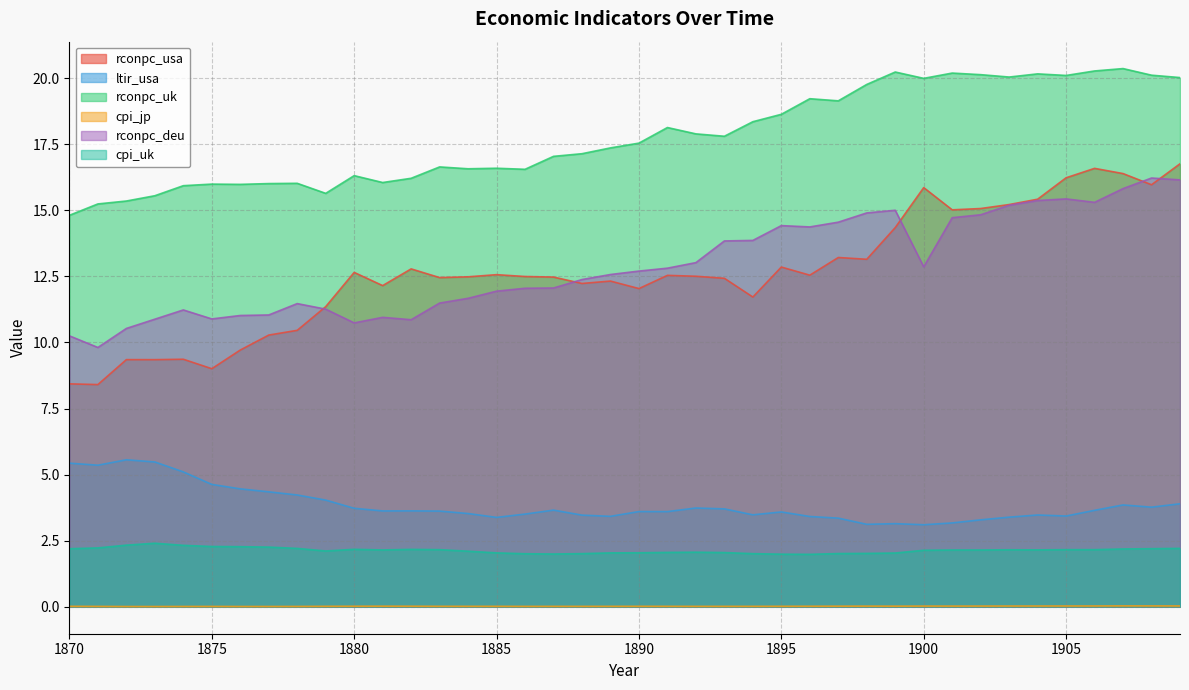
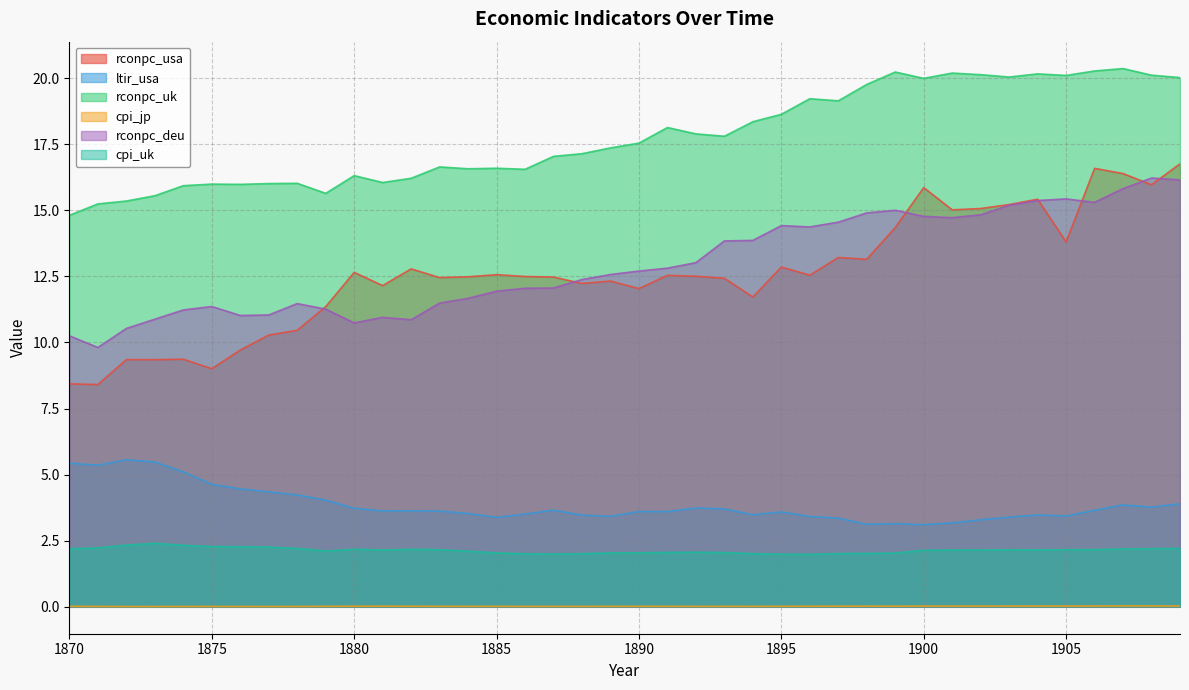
  {
    "rconpc_usa": {
      "1870": 8.4,
      "1875": 9.0,
      "1880": 12.6,
      "1885": 12.6,
      "1890": 12.0,
      "1895": 12.9,
      "1900": 15.9,
-     "1905": 16.2
+     "1905": 13.8
    },
    "cpi_jp": {
      "1870": 0.0,
      "1875": 0.0,
      "1880": 0.0,
      "1885": 0.0,
      "1890": 0.0,
      "1895": 0.0,
      "1900": 0.0,
      "1905": 0.0
    },
    "rconpc_deu": {
      "1870": 10.3,
-     "1875": 10.9,
+     "1875": 11.4,
      "1880": 10.7,
      "1885": 11.9,
      "1890": 12.7,
      "1895": 14.4,
-     "1900": 12.9,
+     "1900": 14.8,
      "1905": 15.4
    }
  }
